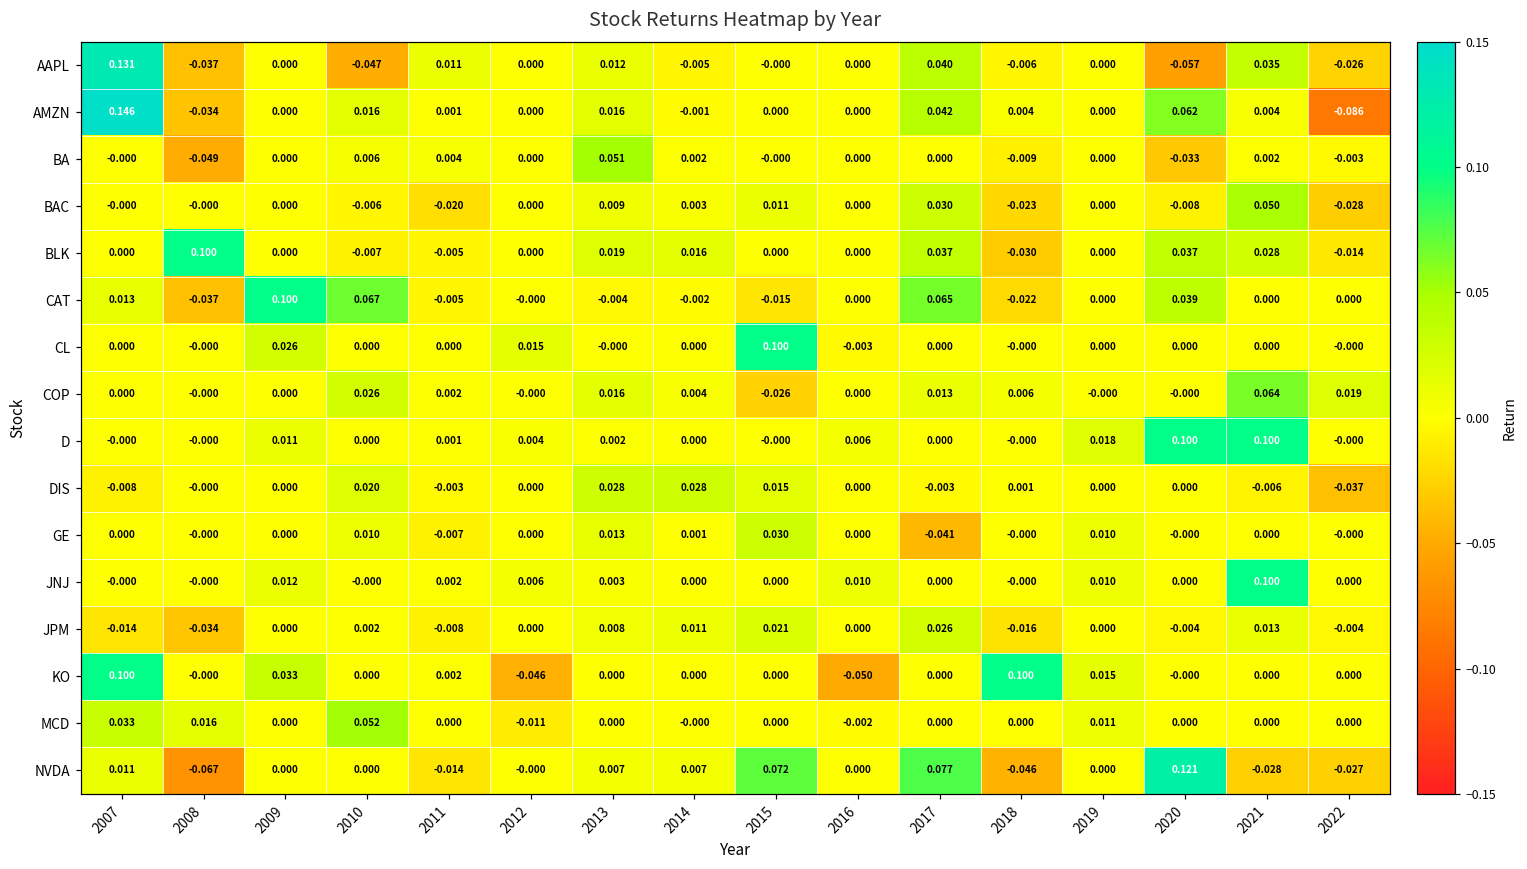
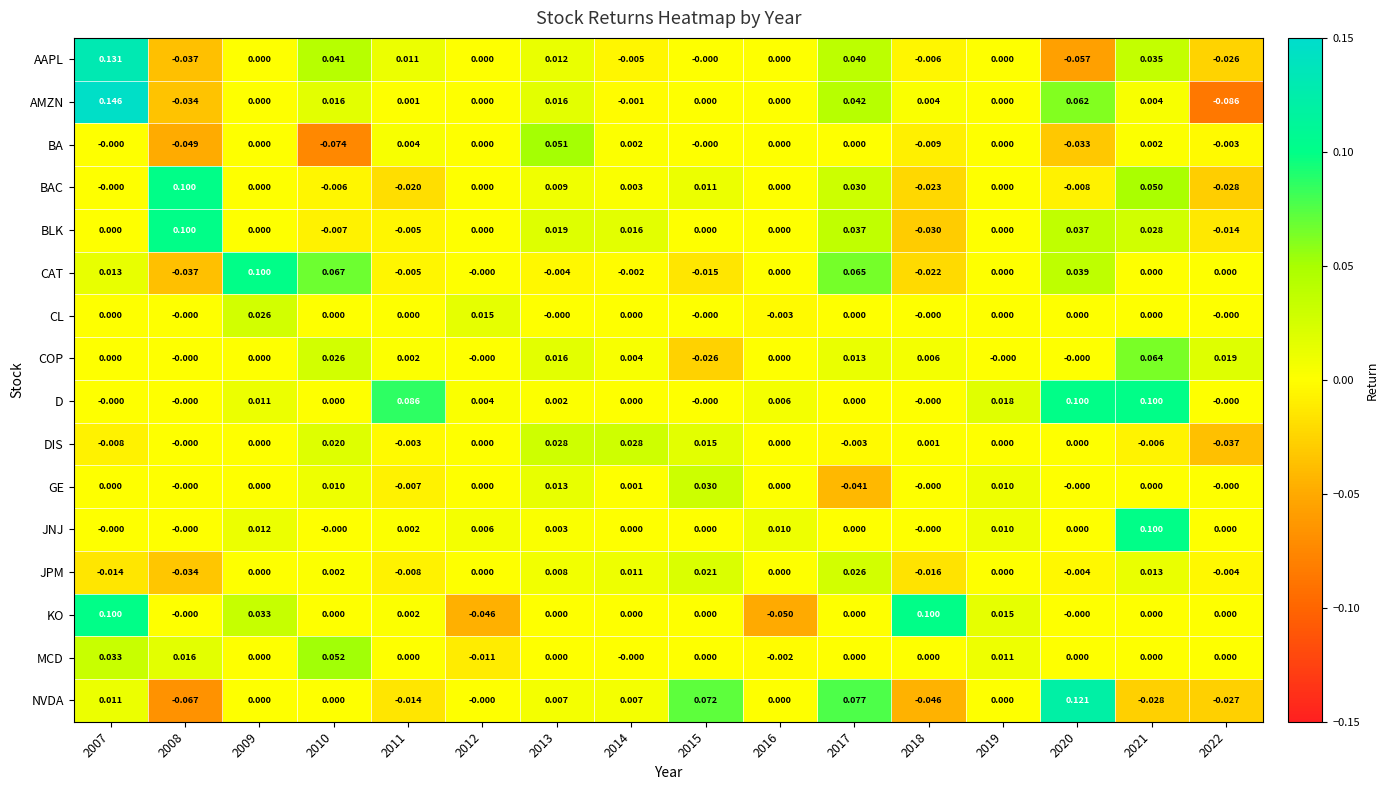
  {
    "AAPL": {
      "2007": 0.131,
      "2008": -0.037,
      "2009": 0.000,
-     "2010": -0.047,
+     "2010": 0.041,
      "2011": 0.011,
      "2012": 0.000,
      "2013": 0.012,
      "2014": -0.005,
      "2015": -0.000,
      "2016": 0.000,
      "2017": 0.040,
      "2018": -0.006,
      "2019": 0.000,
      "2020": -0.057,
      "2021": 0.035,
      "2022": -0.026
    },
    "BA": {
      "2007": -0.000,
      "2008": -0.049,
      "2009": 0.000,
-     "2010": 0.006,
+     "2010": -0.074,
      "2011": 0.004,
      "2012": 0.000,
      "2013": 0.051,
      "2014": 0.002,
      "2015": -0.000,
      "2016": 0.000,
      "2017": 0.000,
      "2018": -0.009,
      "2019": 0.000,
      "2020": -0.033,
      "2021": 0.002,
      "2022": -0.003
    },
    "BAC": {
      "2007": -0.000,
-     "2008": -0.000,
+     "2008": 0.100,
      "2009": 0.000,
      "2010": -0.006,
      "2011": -0.020,
      "2012": 0.000,
      "2013": 0.009,
      "2014": 0.003,
      "2015": 0.011,
      "2016": 0.000,
      "2017": 0.030,
      "2018": -0.023,
      "2019": 0.000,
      "2020": -0.008,
      "2021": 0.050,
      "2022": -0.028
    },
    "CL": {
      "2007": 0.000,
      "2008": -0.000,
      "2009": 0.026,
      "2010": 0.000,
      "2011": 0.000,
      "2012": 0.015,
      "2013": -0.000,
      "2014": 0.000,
-     "2015": 0.100,
+     "2015": -0.000,
      "2016": -0.003,
      "2017": 0.000,
      "2018": -0.000,
      "2019": 0.000,
      "2020": 0.000,
      "2021": 0.000,
      "2022": -0.000
    },
    "D": {
      "2007": -0.000,
      "2008": -0.000,
      "2009": 0.011,
      "2010": 0.000,
-     "2011": 0.001,
+     "2011": 0.086,
      "2012": 0.004,
      "2013": 0.002,
      "2014": 0.000,
      "2015": -0.000,
      "2016": 0.006,
      "2017": 0.000,
      "2018": -0.000,
      "2019": 0.018,
      "2020": 0.100,
      "2021": 0.100,
      "2022": -0.000
    }
  }
